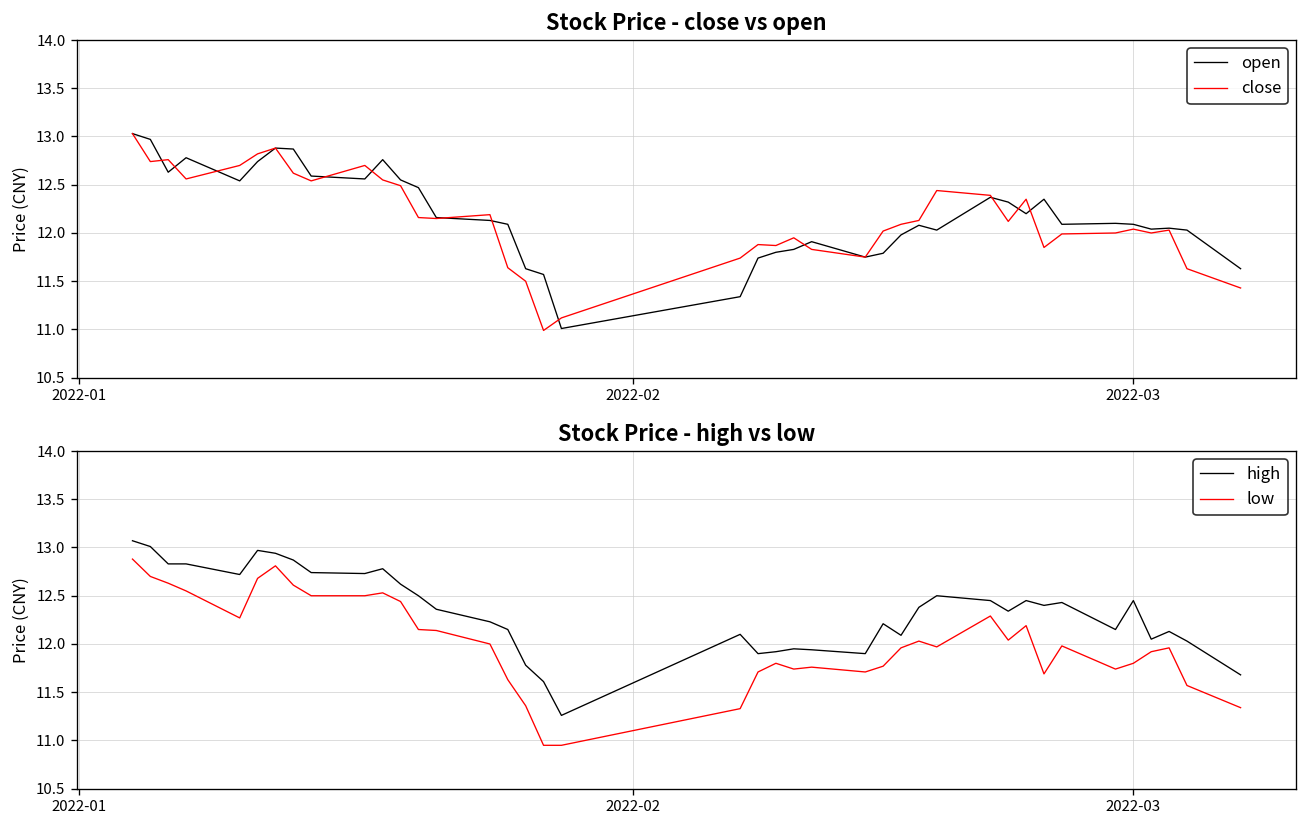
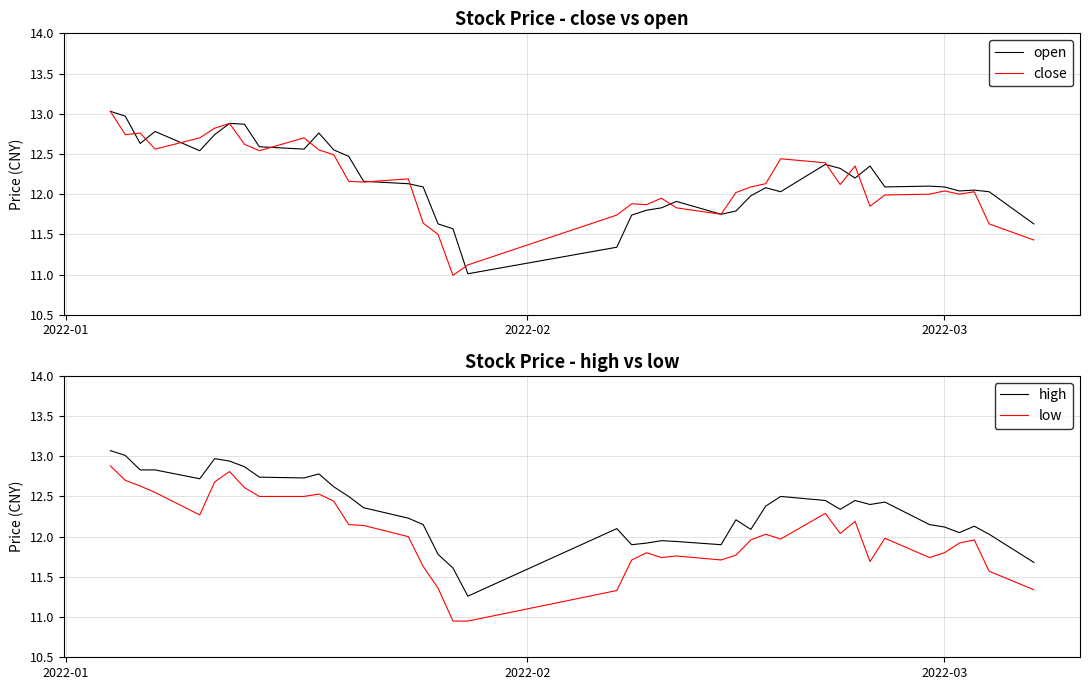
  {
    "Stock Price - close vs open": {
      "open": {
        "2022-03": 12.1
      },
      "close": {
        "2022-03": 12.0
      }
    },
    "Stock Price - high vs low": {
      "high": {
-       "2022-03": 12.5
+       "2022-03": 12.1
      },
      "low": {
        "2022-03": 11.8
      }
    }
  }
